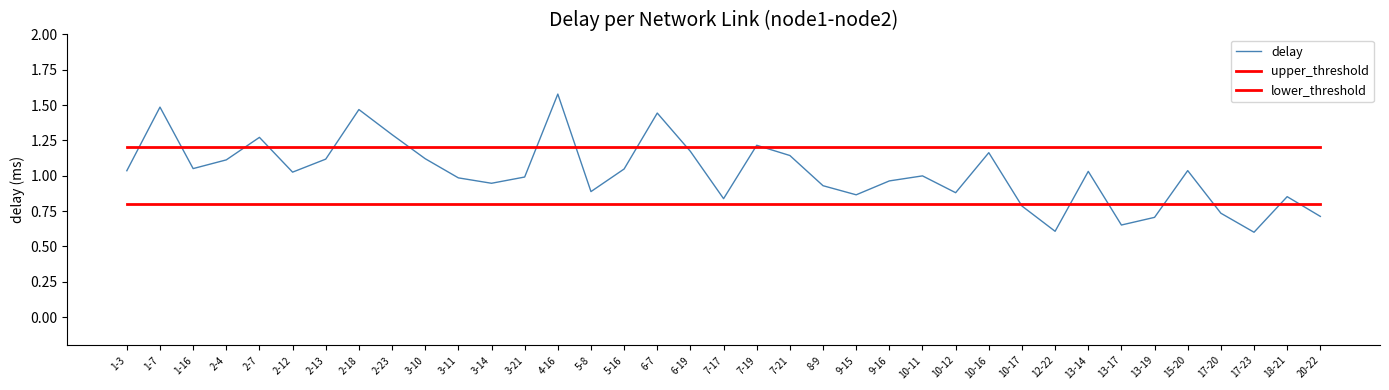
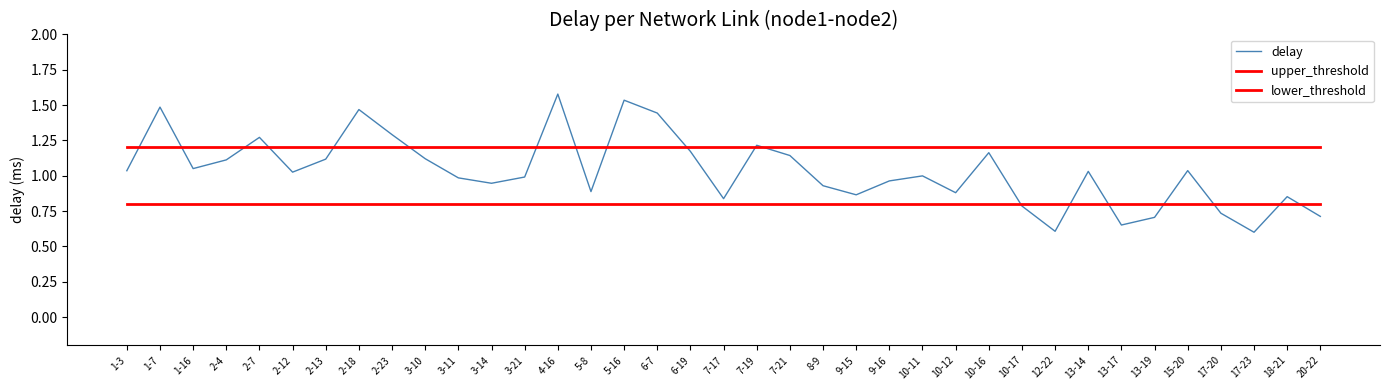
  {
    "delay": {
      "1-3": 1.04,
      "1-7": 1.49,
      "1-16": 1.05,
      "2-4": 1.11,
      "2-7": 1.27,
      "2-12": 1.03,
      "2-13": 1.12,
      "2-18": 1.47,
      "2-23": 1.29,
      "3-10": 1.12,
      "3-11": 0.99,
      "3-14": 0.95,
      "3-21": 0.99,
      "4-16": 1.58,
      "5-8": 0.89,
-     "5-16": 1.05,
+     "5-16": 1.53,
      "6-7": 1.44,
      "6-19": 1.17,
      "7-17": 0.84,
      "7-21": 1.14,
      "8-9": 0.93,
      "9-15": 0.87,
      "9-16": 0.96,
      "10-11": 1.00,
      "10-12": 0.88,
      "10-16": 1.16,
      "12-22": 0.61,
      "13-14": 1.03,
      "13-17": 0.65,
      "13-19": 0.71,
      "15-20": 1.04,
      "17-20": 0.73,
      "17-23": 0.60,
      "18-21": 0.85,
      "20-22": 0.71
    }
  }
